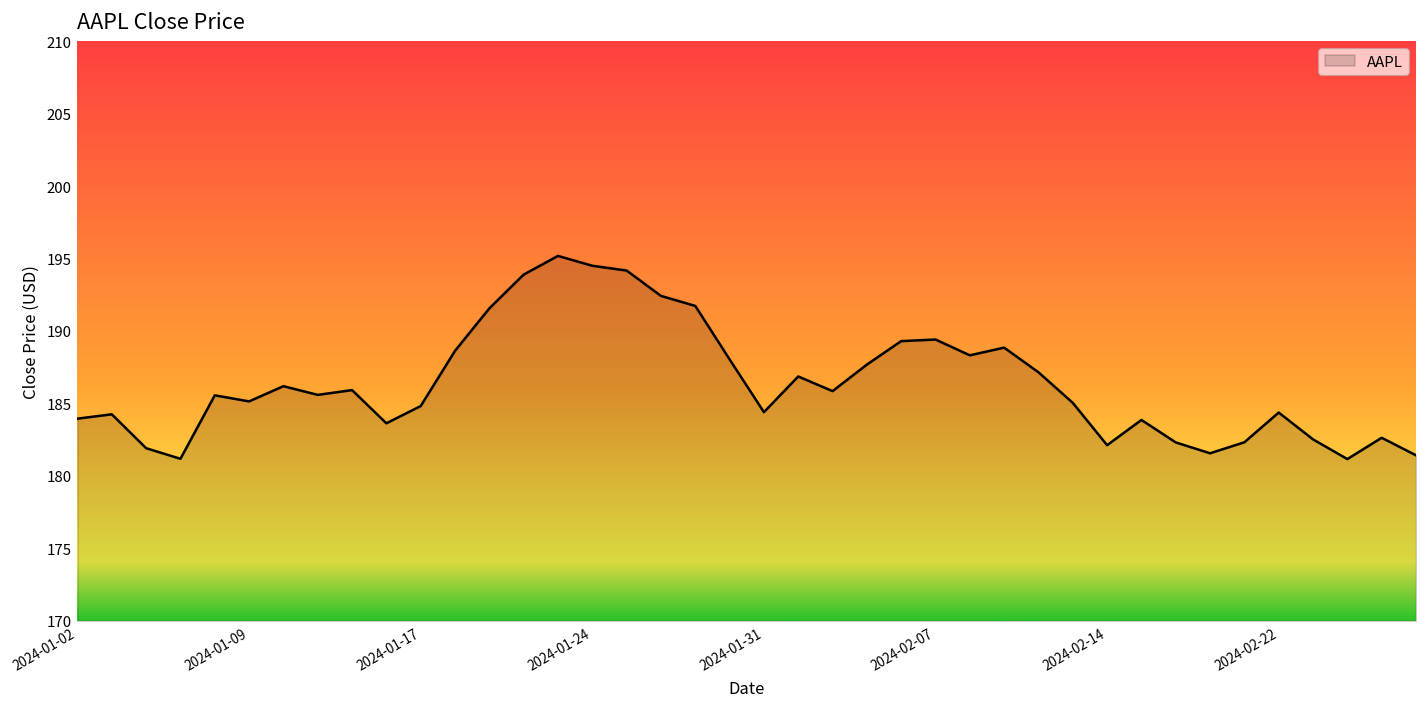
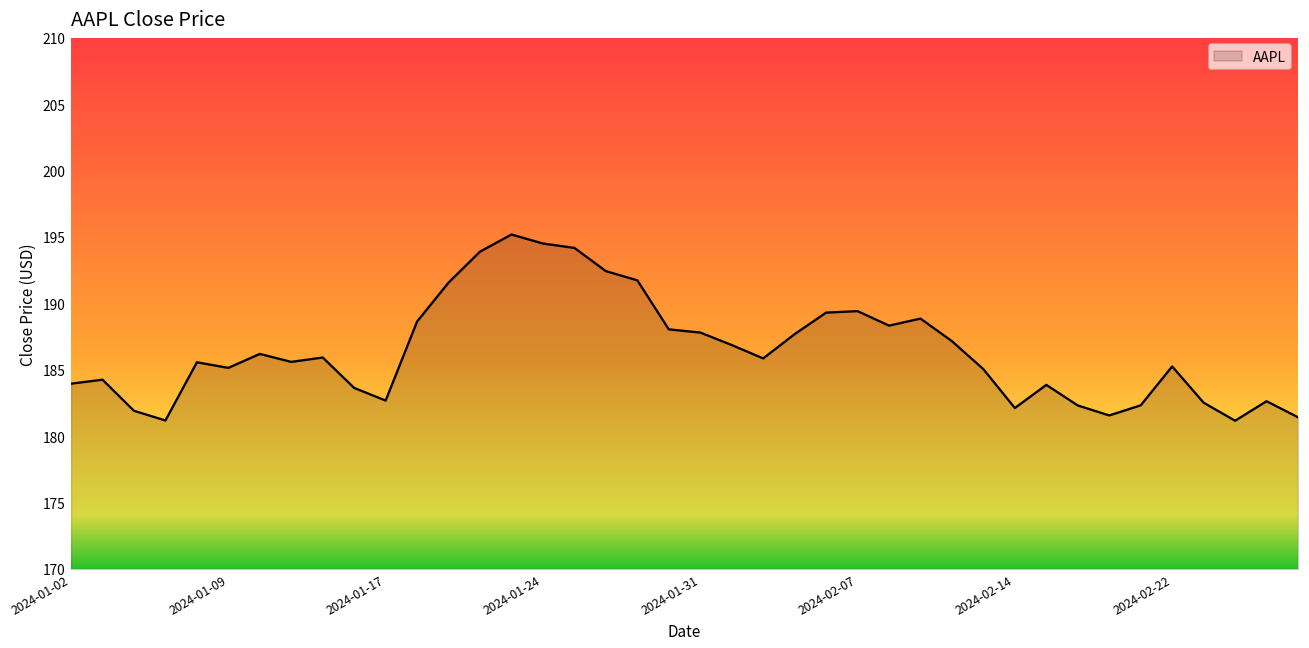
  {
    "2024-01-02": 184.0,
    "2024-01-09": 185.1,
-   "2024-01-17": 184.8,
+   "2024-01-17": 182.7,
    "2024-01-24": 194.5,
-   "2024-01-31": 184.4,
+   "2024-01-31": 187.8,
    "2024-02-07": 189.4,
    "2024-02-14": 182.1,
-   "2024-02-22": 184.4
+   "2024-02-22": 185.3
  }
